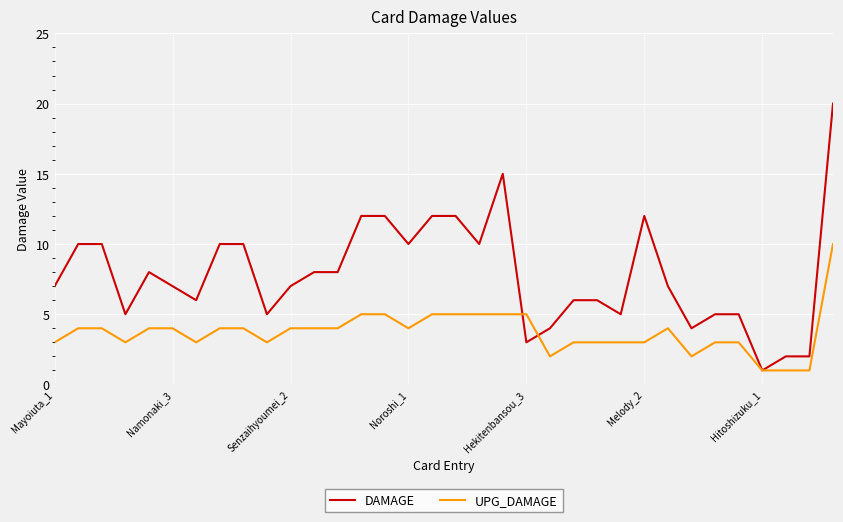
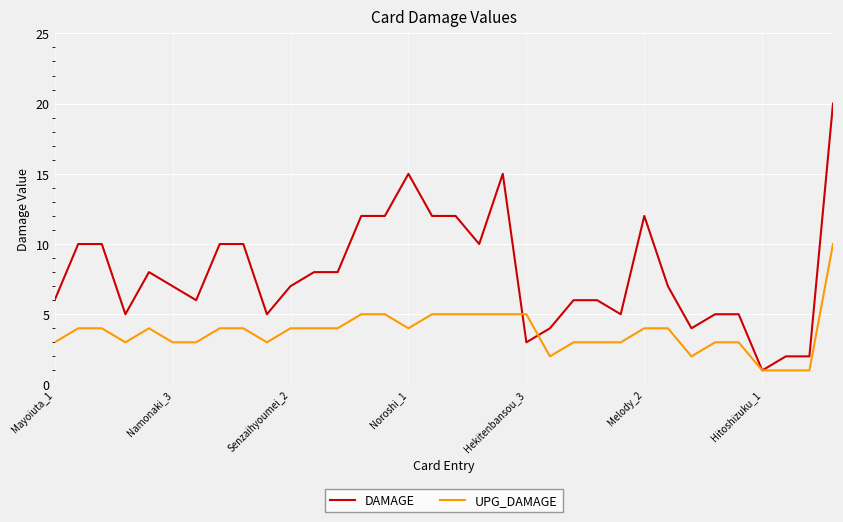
  {
    "DAMAGE": {
-     "Mayoiuta_1": 7,
+     "Mayoiuta_1": 6,
      "Namonaki_3": 7,
      "Senzaihyoumei_2": 7,
-     "Noroshi_1": 10,
+     "Noroshi_1": 15,
      "Hekitenbansou_3": 3,
      "Melody_2": 12
    },
    "UPG_DAMAGE": {
      "Mayoiuta_1": 3,
-     "Namonaki_3": 4,
+     "Namonaki_3": 3,
      "Senzaihyoumei_2": 4,
      "Noroshi_1": 4,
      "Hekitenbansou_3": 5,
-     "Melody_2": 3
+     "Melody_2": 4
    }
  }
